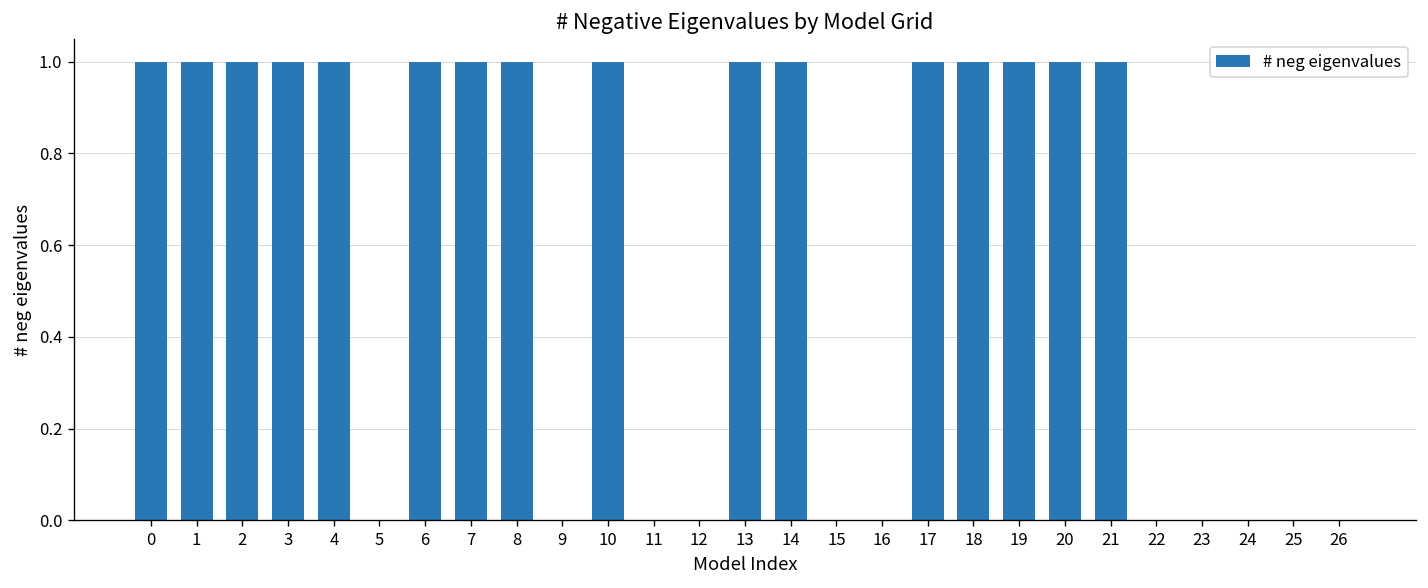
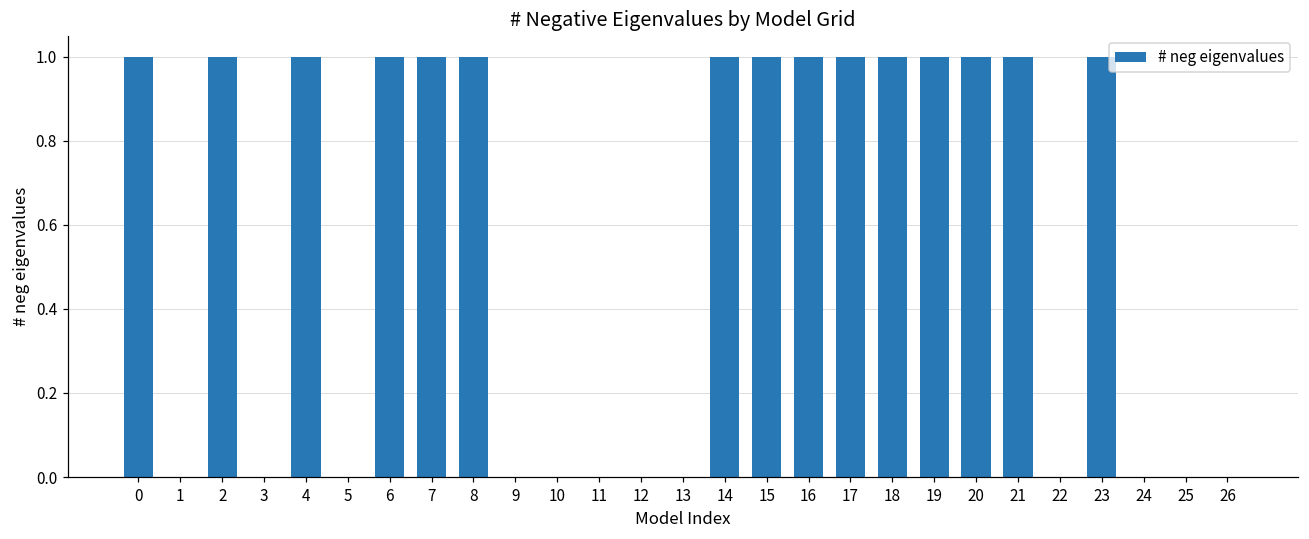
  {
    "0": 1,
-   "1": 1,
+   "1": 0,
    "2": 1,
-   "3": 1,
+   "3": 0,
    "4": 1,
    "5": 0,
    "6": 1,
    "7": 1,
    "8": 1,
    "9": 0,
-   "10": 1,
+   "10": 0,
    "11": 0,
    "12": 0,
-   "13": 1,
+   "13": 0,
    "14": 1,
-   "15": 0,
-   "16": 0,
+   "15": 1,
+   "16": 1,
    "17": 1,
    "18": 1,
    "19": 1,
    "20": 1,
    "21": 1,
    "22": 0,
-   "23": 0,
+   "23": 1,
    "24": 0,
    "25": 0,
    "26": 0
  }
